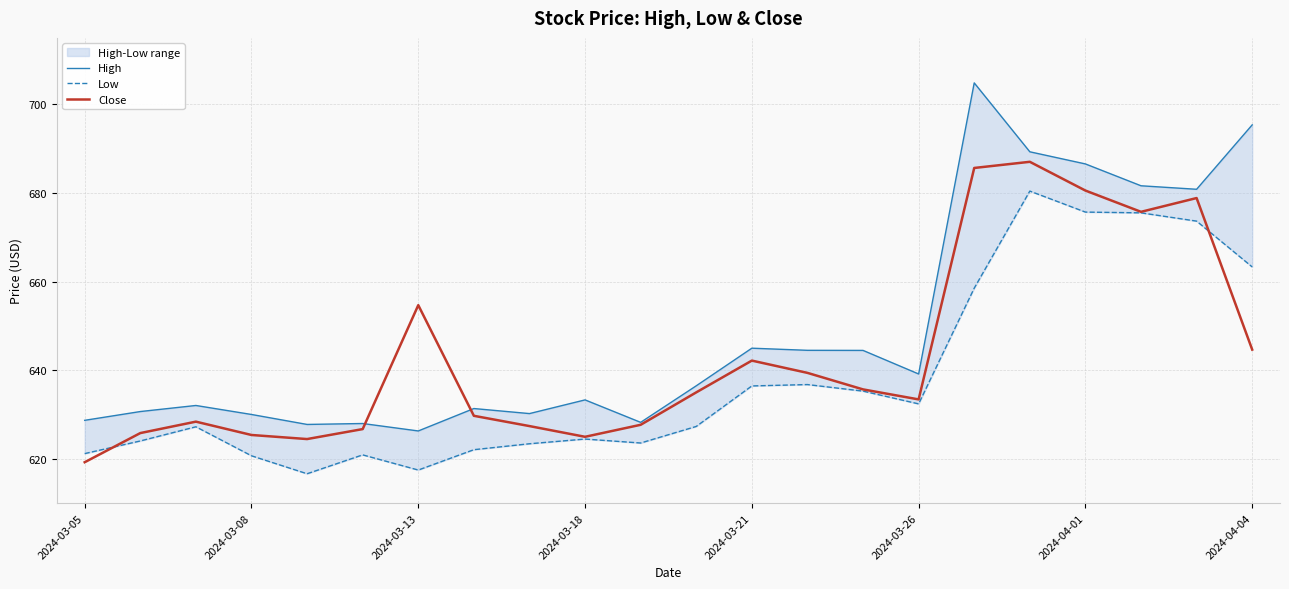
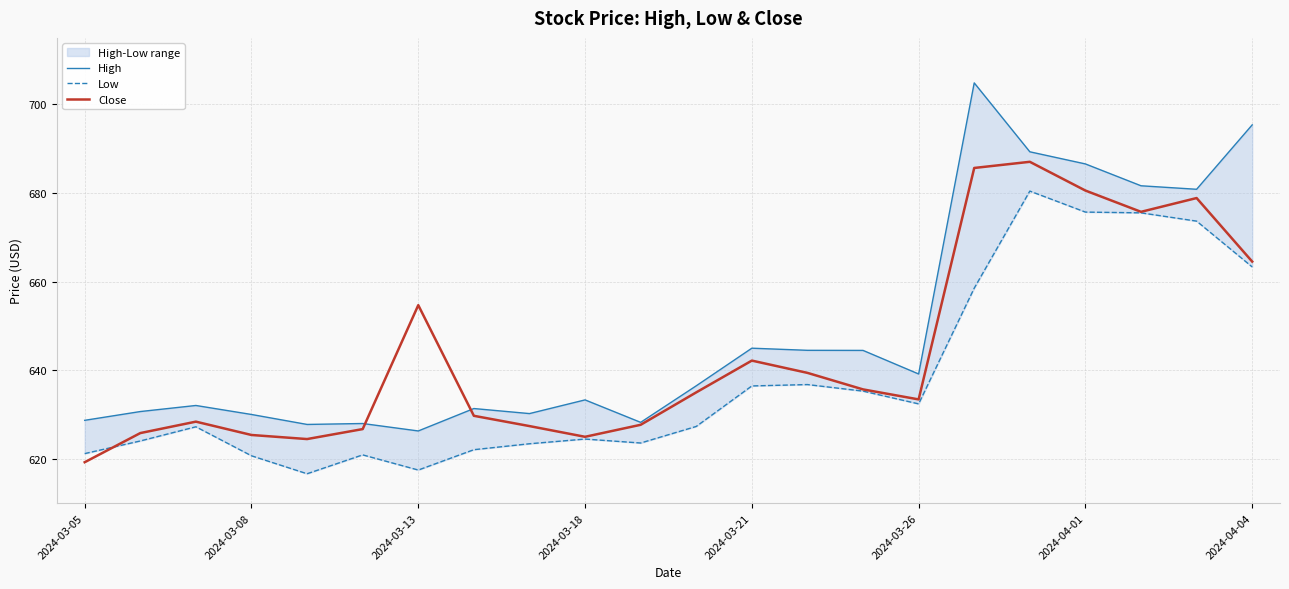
  {
    "High-Low range": {
      "2024-03-05": 629,
      "2024-03-08": 630,
      "2024-03-13": 626,
      "2024-03-18": 633,
      "2024-03-21": 645,
      "2024-03-26": 639,
      "2024-04-01": 687,
      "2024-04-04": 695
    },
    "Low": {
      "2024-03-05": 621,
      "2024-03-08": 621,
      "2024-03-13": 617,
      "2024-03-21": 636,
      "2024-03-26": 632,
      "2024-04-01": 676,
      "2024-04-04": 663
    },
    "Close": {
      "2024-03-05": 619,
      "2024-03-08": 625,
      "2024-03-13": 655,
      "2024-03-21": 642,
      "2024-03-26": 633,
      "2024-04-01": 681,
-     "2024-04-04": 645
+     "2024-04-04": 665
    }
  }
